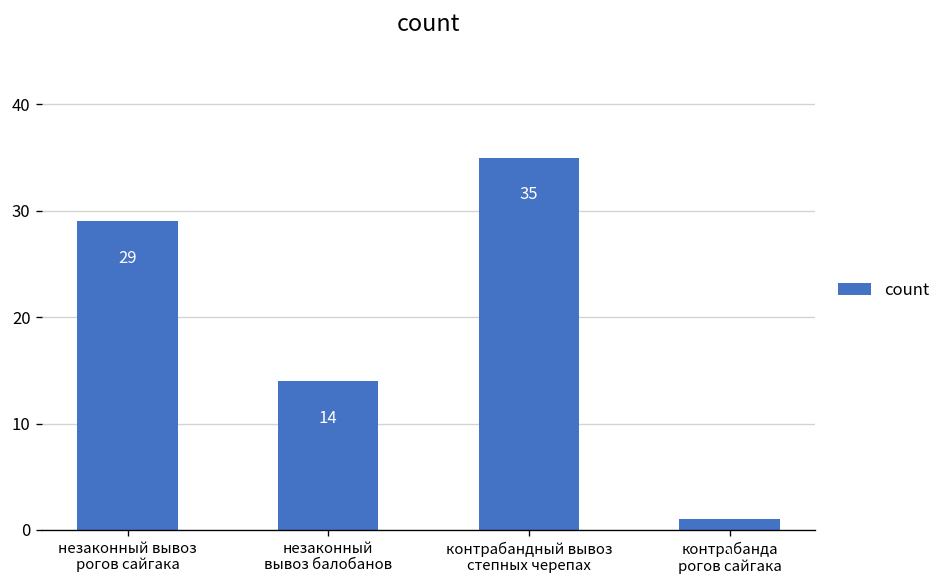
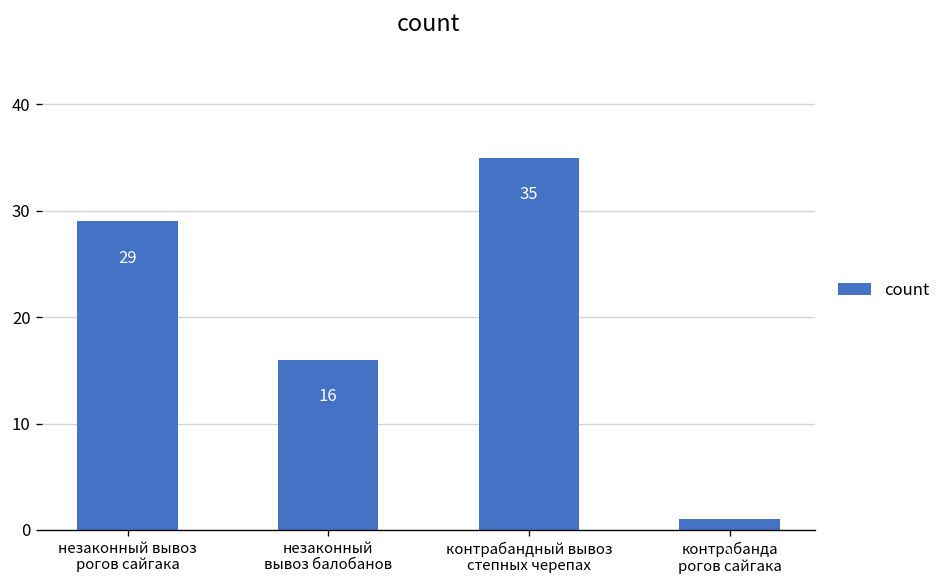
  {
    "незаконный вывоз рогов сайгака": 29,
-   "незаконный вывоз балобанов": 14,
+   "незаконный вывоз балобанов": 16,
    "контрабандный вывоз степных черепах": 35
  }
